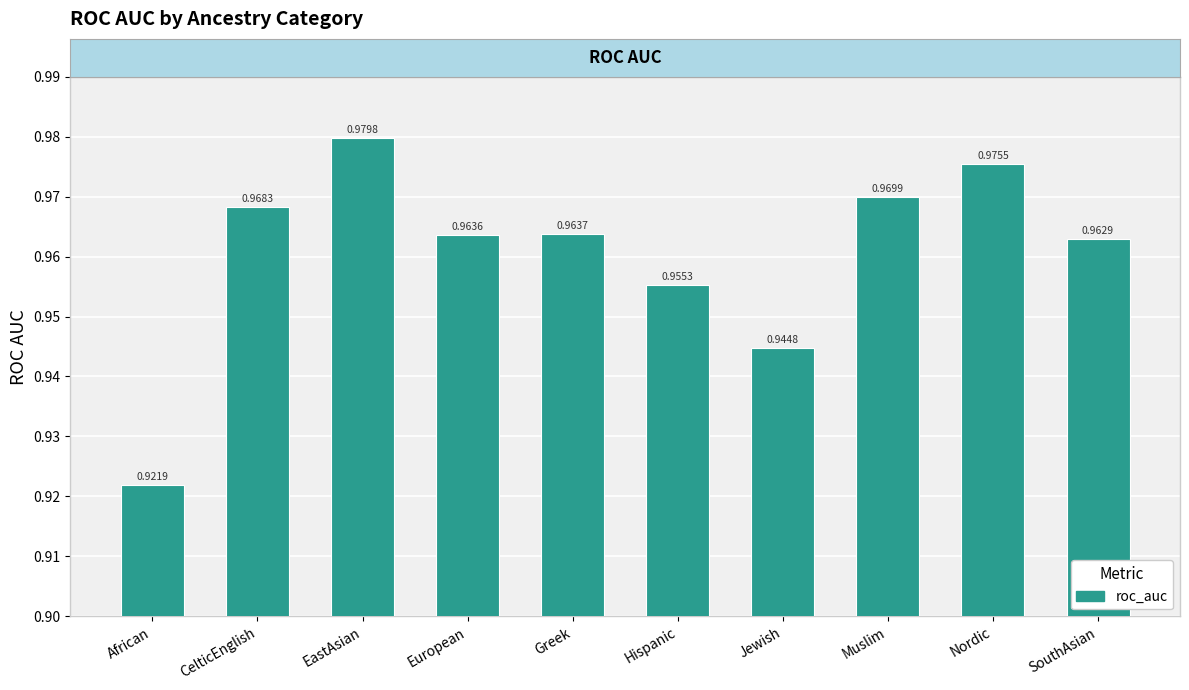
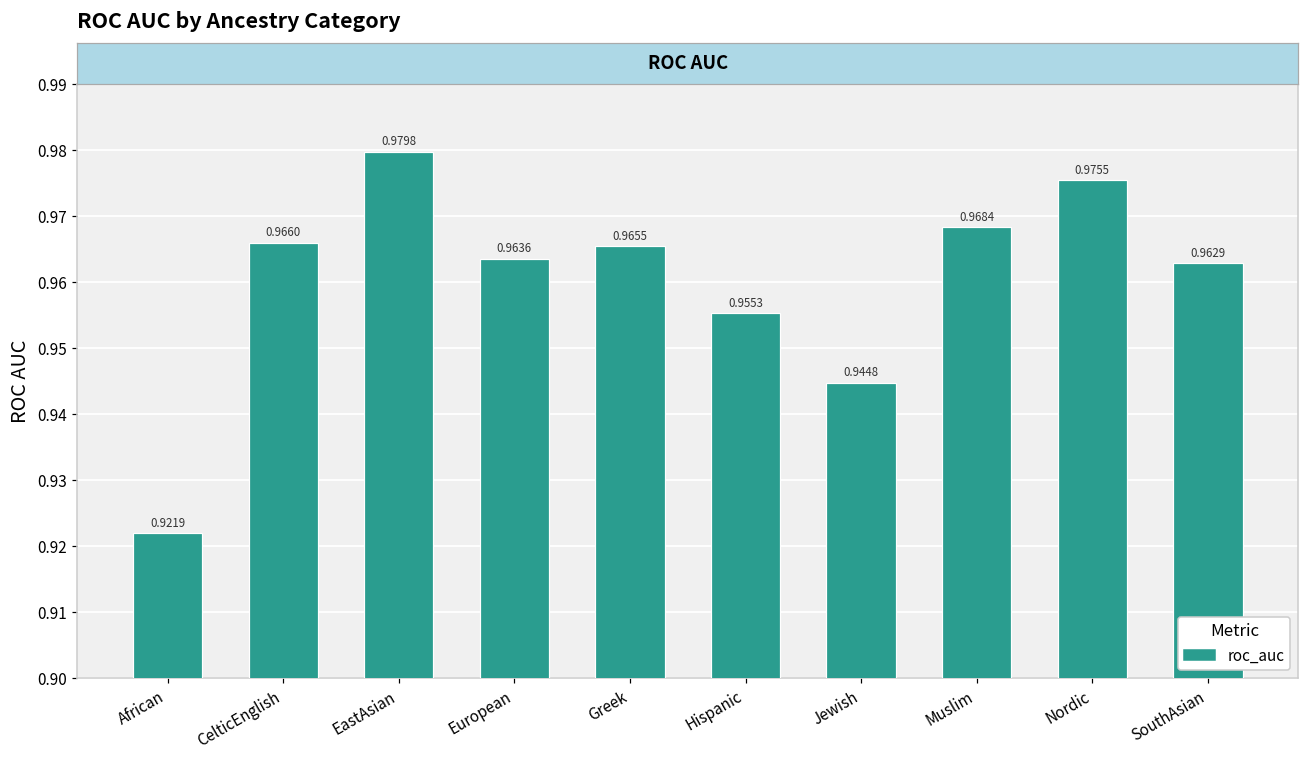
  {
    "African": 0.9219,
-   "CelticEnglish": 0.9683,
+   "CelticEnglish": 0.9660,
    "EastAsian": 0.9798,
    "European": 0.9636,
-   "Greek": 0.9637,
+   "Greek": 0.9655,
    "Hispanic": 0.9553,
    "Jewish": 0.9448,
-   "Muslim": 0.9699,
+   "Muslim": 0.9684,
    "Nordic": 0.9755,
    "SouthAsian": 0.9629
  }
